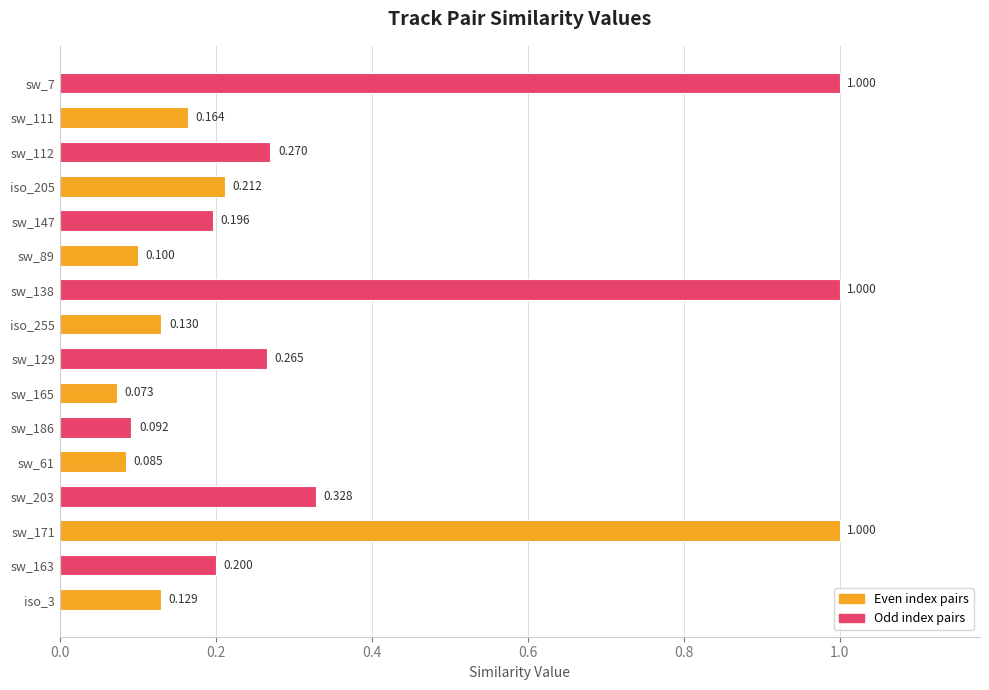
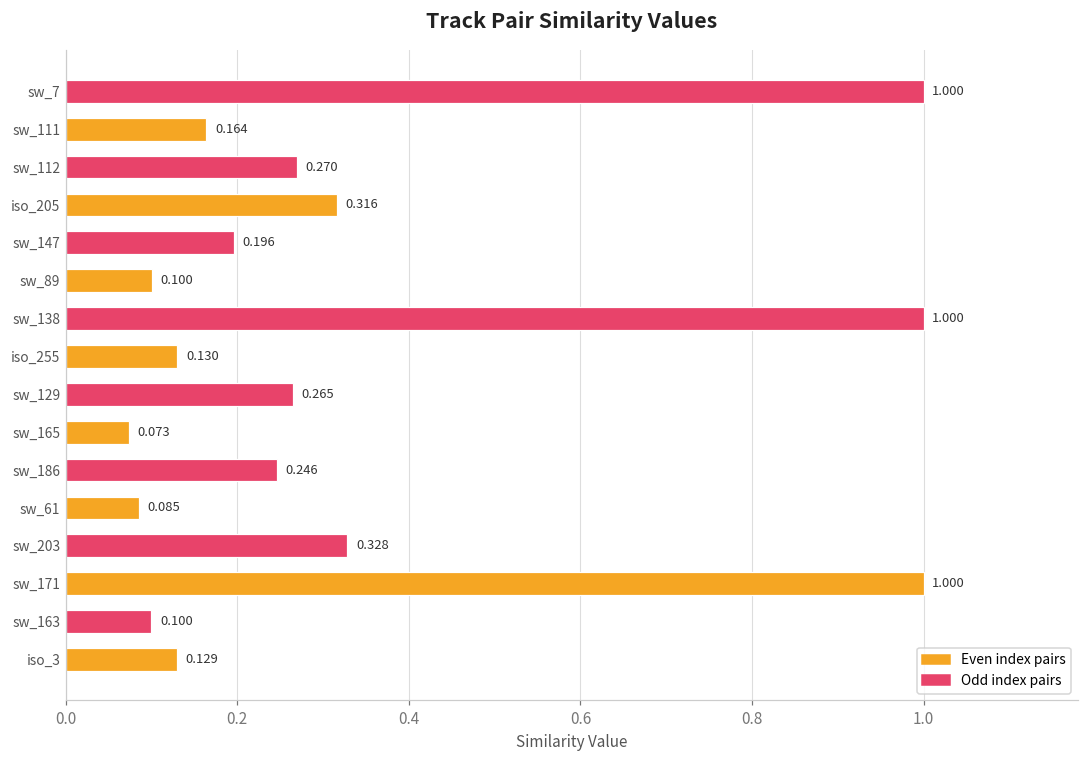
  {
    "sw_7": 1.000,
    "sw_111": 0.164,
    "sw_112": 0.270,
-   "iso_205": 0.212,
+   "iso_205": 0.316,
    "sw_147": 0.196,
    "sw_89": 0.100,
    "sw_138": 1.000,
    "iso_255": 0.130,
    "sw_129": 0.265,
    "sw_165": 0.073,
-   "sw_186": 0.092,
+   "sw_186": 0.246,
    "sw_61": 0.085,
    "sw_203": 0.328,
    "sw_171": 1.000,
-   "sw_163": 0.200,
+   "sw_163": 0.100,
    "iso_3": 0.129
  }
